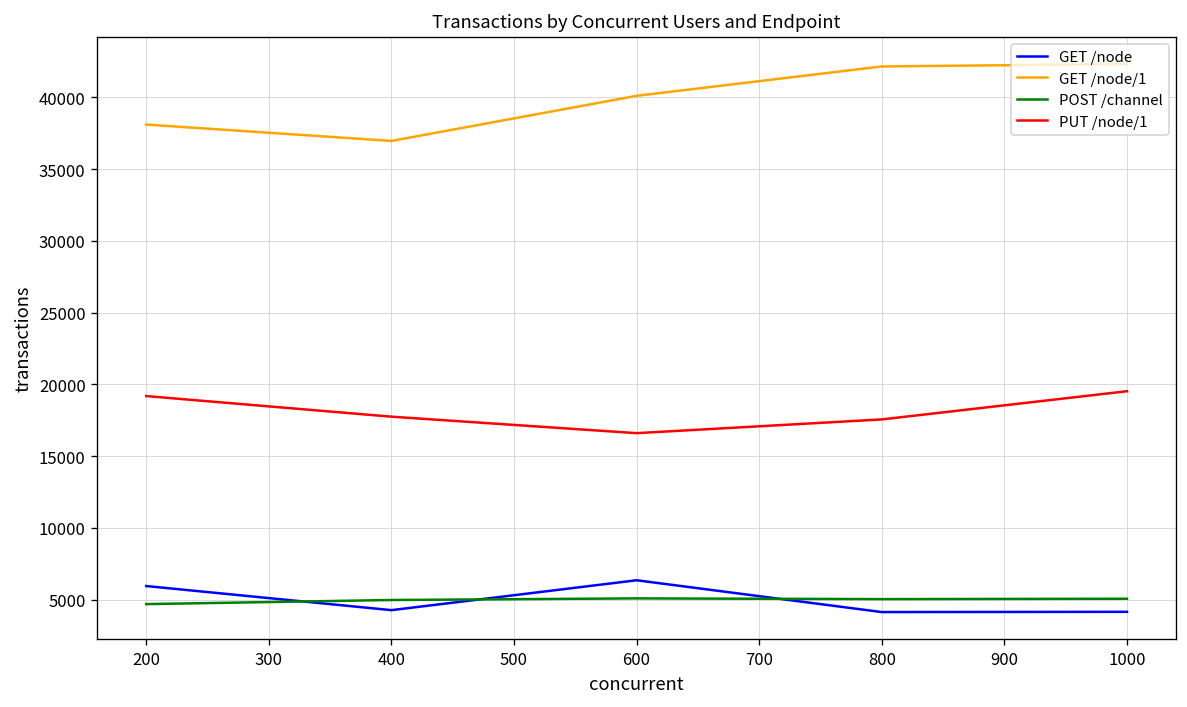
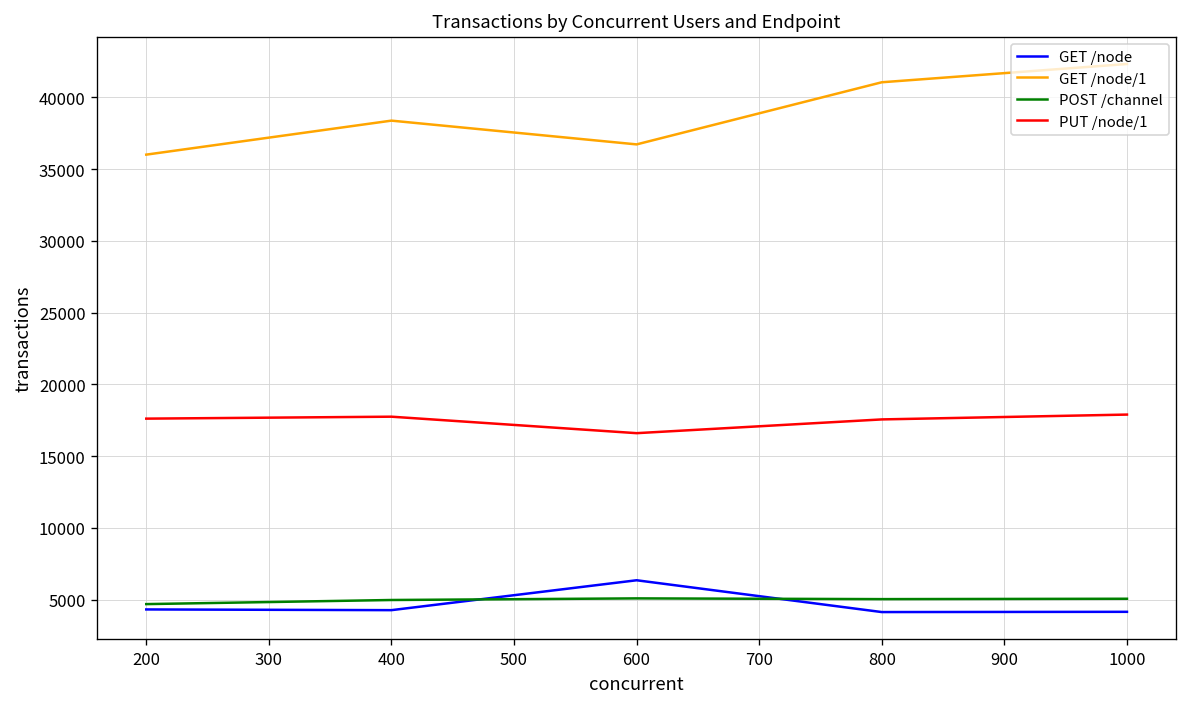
  {
    "GET /node": {
-     "200": 5900,
+     "200": 4300,
      "400": 4300,
      "600": 6400,
      "800": 4100,
      "1000": 4200
    },
    "GET /node/1": {
-     "200": 38100,
-     "400": 37000,
-     "600": 40100,
-     "800": 42100
+     "200": 36000,
+     "400": 38400,
+     "600": 36700,
+     "800": 41000
    },
    "POST /channel": {
      "200": 4700,
      "400": 5000,
      "600": 5100,
      "800": 5000,
      "1000": 5100
    },
    "PUT /node/1": {
-     "200": 19200,
+     "200": 17600,
      "400": 17700,
      "600": 16600,
      "800": 17600,
-     "1000": 19500
+     "1000": 17900
    }
  }
